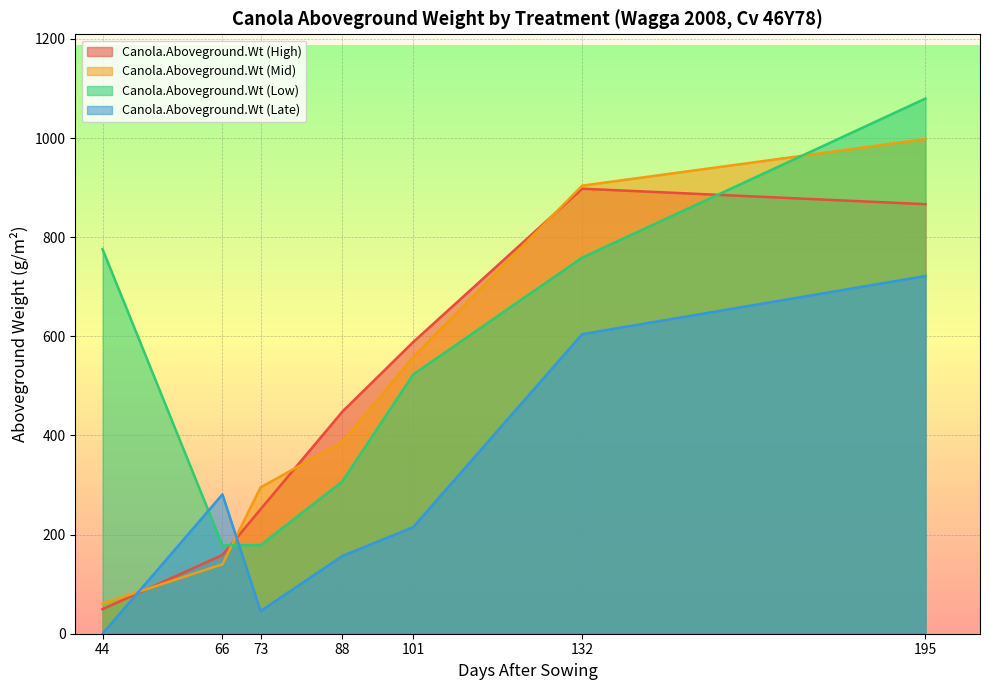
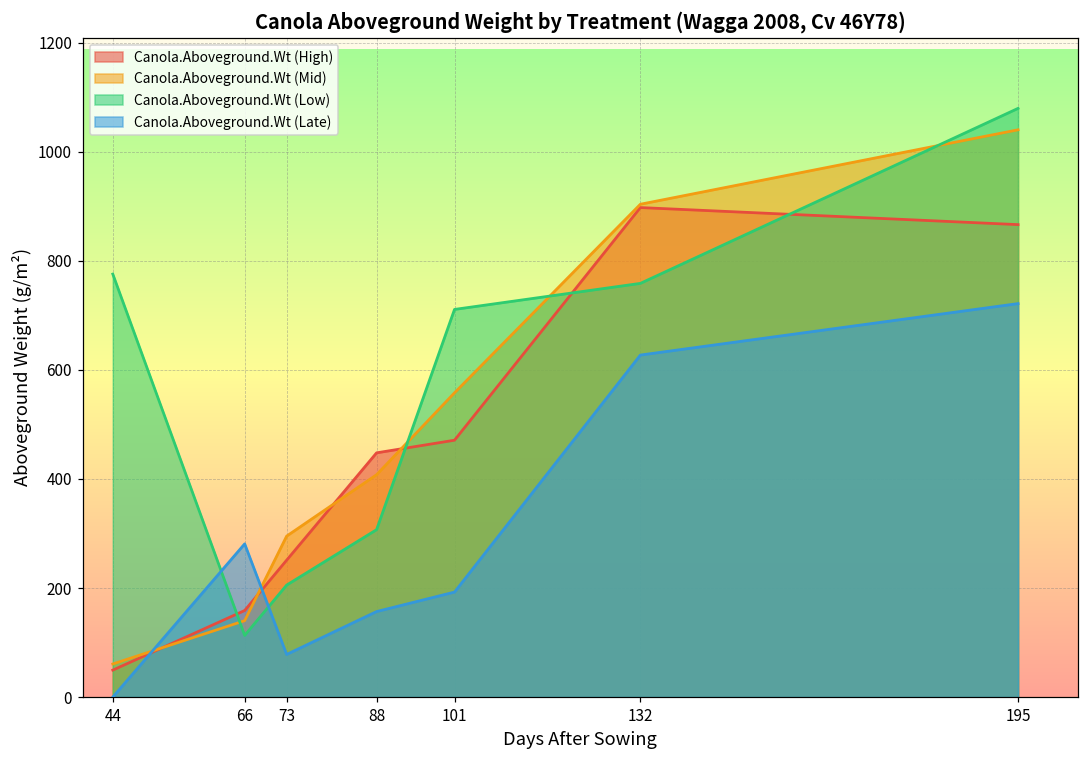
  {
    "Canola.Aboveground.Wt (High)": {
      "44": 50,
      "66": 160,
      "73": 250,
      "88": 450,
-     "101": 590,
+     "101": 470,
      "132": 900,
      "195": 870
    },
    "Canola.Aboveground.Wt (Mid)": {
      "44": 60,
      "66": 140,
      "73": 300,
-     "88": 390,
+     "88": 410,
      "101": 560,
      "132": 900,
-     "195": 1000
+     "195": 1040
    },
    "Canola.Aboveground.Wt (Low)": {
      "44": 780,
-     "66": 180,
-     "73": 180,
+     "66": 110,
+     "73": 210,
      "88": 310,
-     "101": 520,
+     "101": 710,
      "132": 760,
      "195": 1080
    },
    "Canola.Aboveground.Wt (Late)": {
      "44": 0,
      "66": 280,
-     "73": 50,
+     "73": 80,
      "88": 160,
-     "101": 220,
-     "132": 600,
+     "101": 190,
+     "132": 630,
      "195": 720
    }
  }
